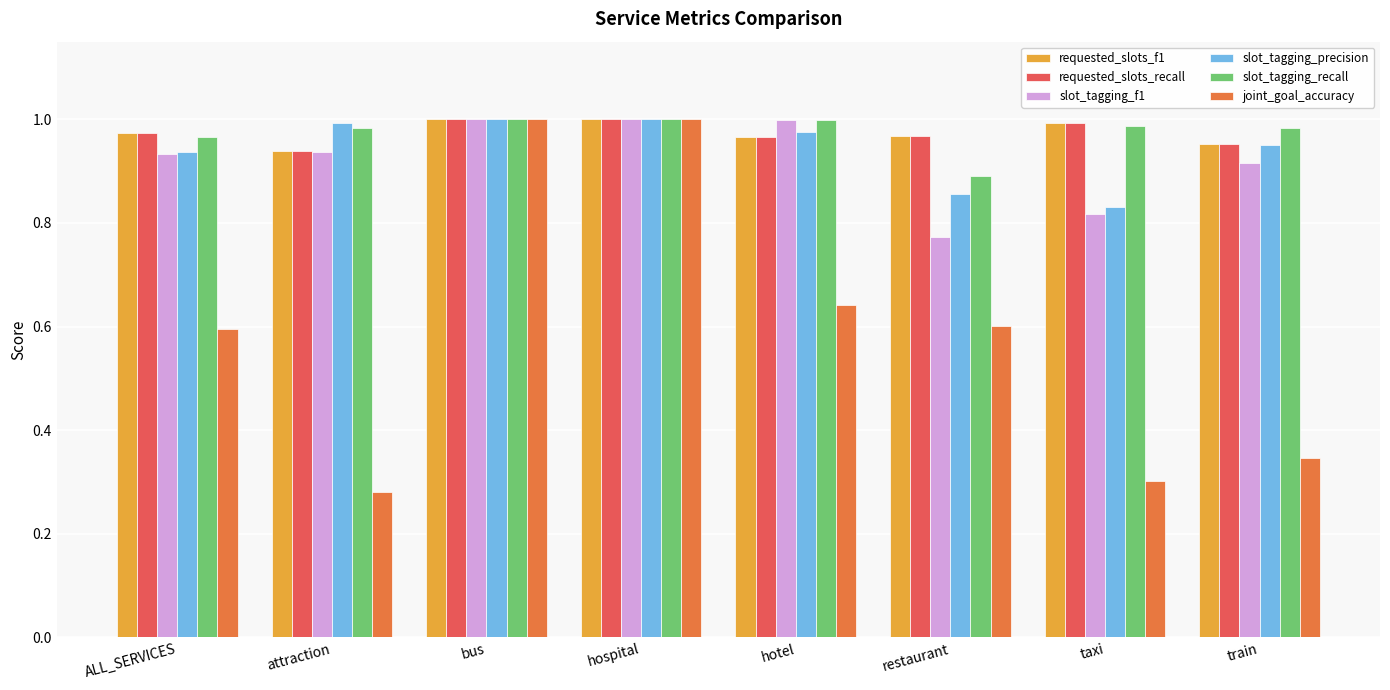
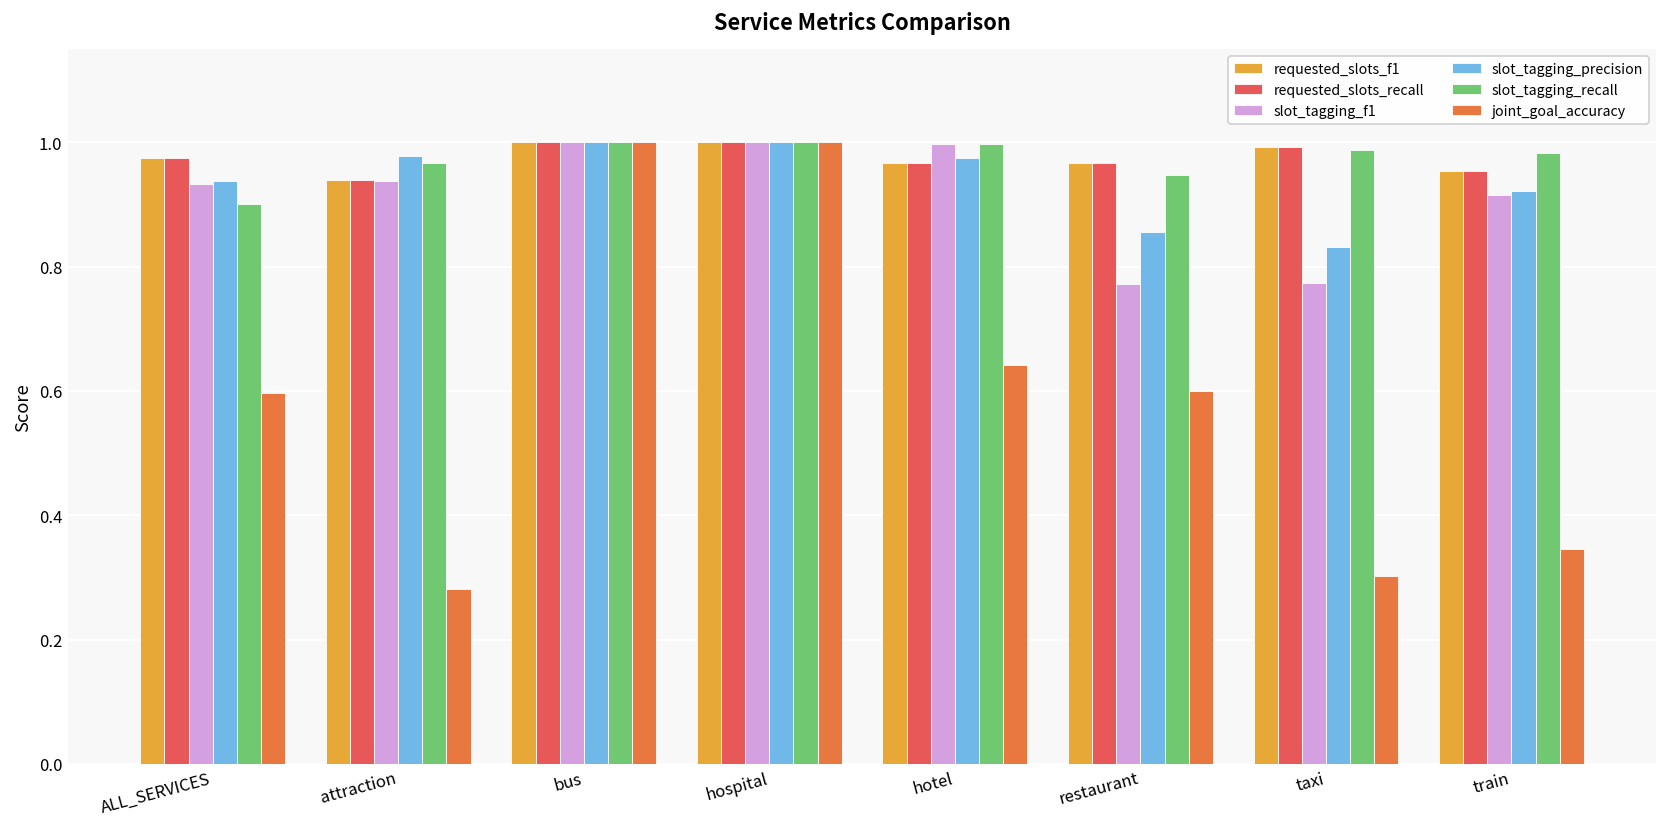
  {
    "slot_tagging_f1": {
      "ALL_SERVICES": 0.93,
      "attraction": 0.94,
      "bus": 1.00,
      "hospital": 1.00,
      "hotel": 1.00,
      "restaurant": 0.77,
-     "taxi": 0.82,
+     "taxi": 0.77,
      "train": 0.92
    },
    "slot_tagging_precision": {
      "ALL_SERVICES": 0.94,
-     "attraction": 0.99,
+     "attraction": 0.98,
      "bus": 1.00,
      "hospital": 1.00,
      "hotel": 0.98,
      "restaurant": 0.86,
      "taxi": 0.83,
-     "train": 0.95
+     "train": 0.92
    },
    "slot_tagging_recall": {
-     "ALL_SERVICES": 0.97,
-     "attraction": 0.98,
+     "ALL_SERVICES": 0.90,
+     "attraction": 0.97,
      "bus": 1.00,
      "hospital": 1.00,
      "hotel": 1.00,
-     "restaurant": 0.89,
+     "restaurant": 0.95,
      "taxi": 0.99,
      "train": 0.98
    }
  }
